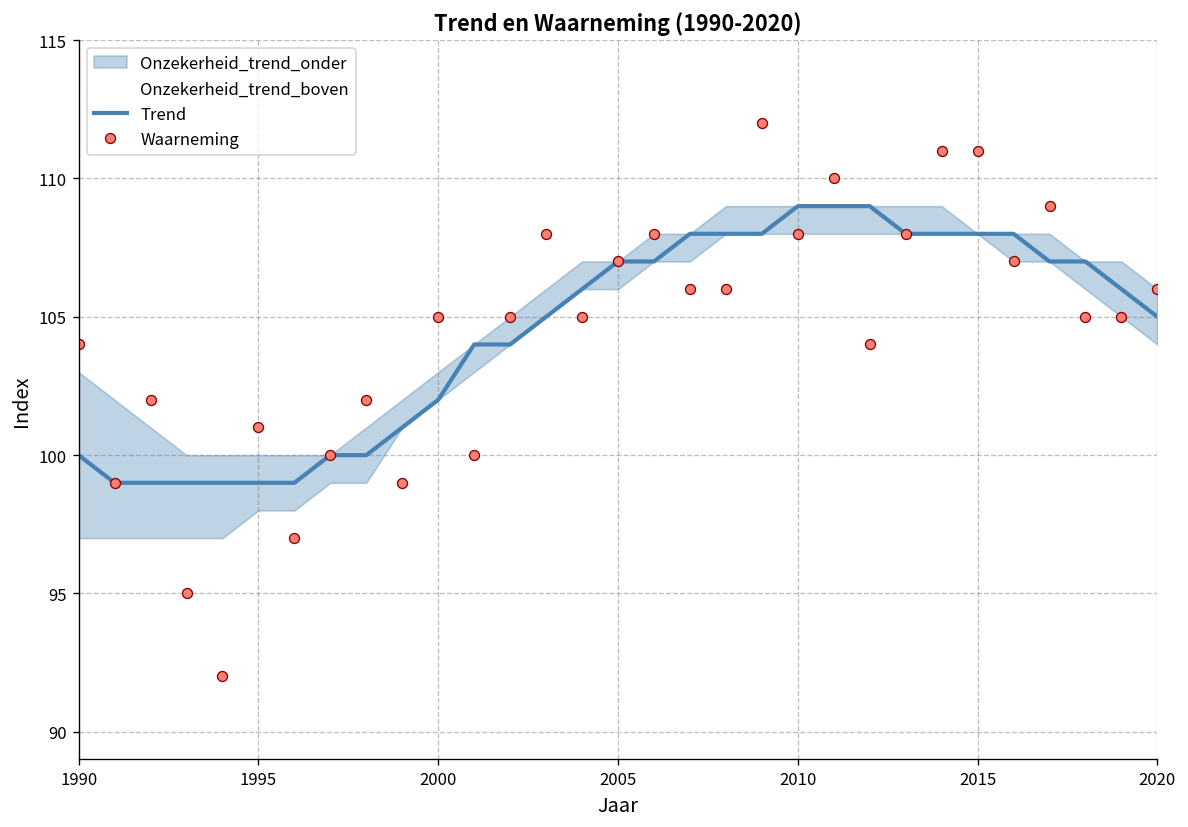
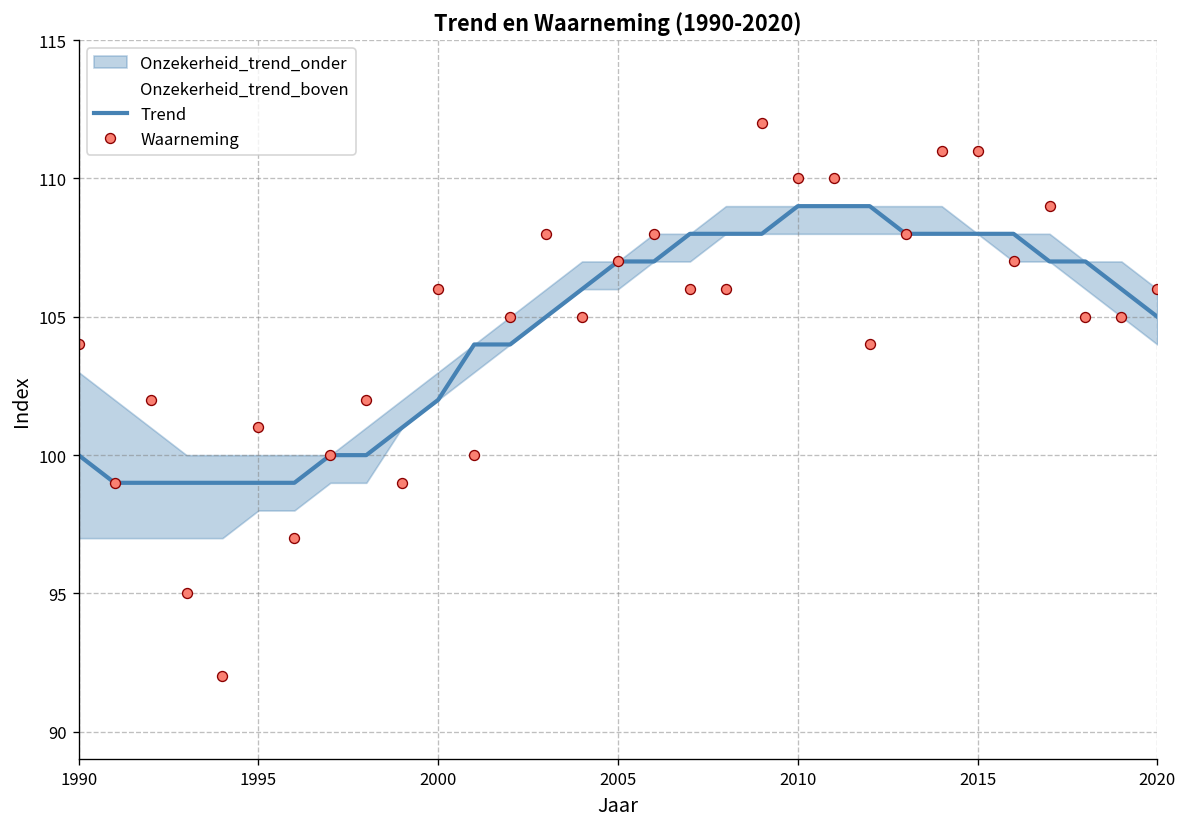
  {
    "Waarneming": {
      "1990": 104,
      "1995": 101,
-     "2000": 105,
-     "2010": 108,
+     "2000": 106,
+     "2010": 110,
      "2015": 111
    }
  }
